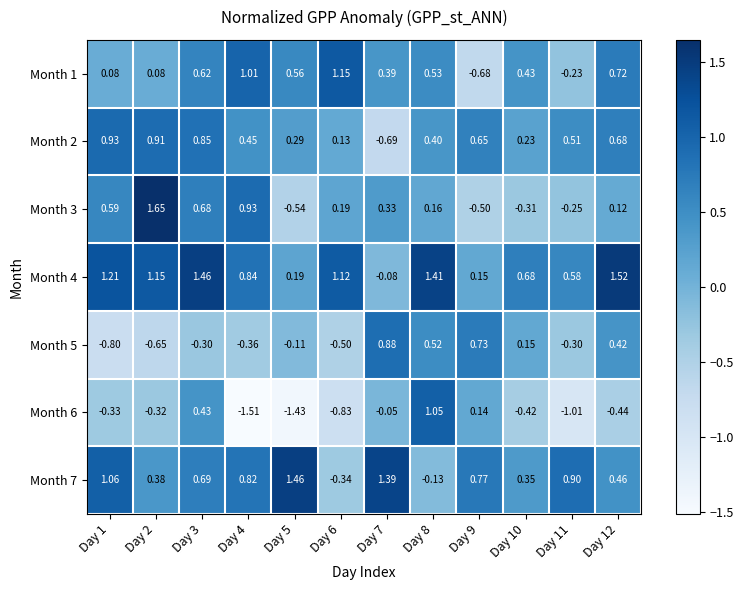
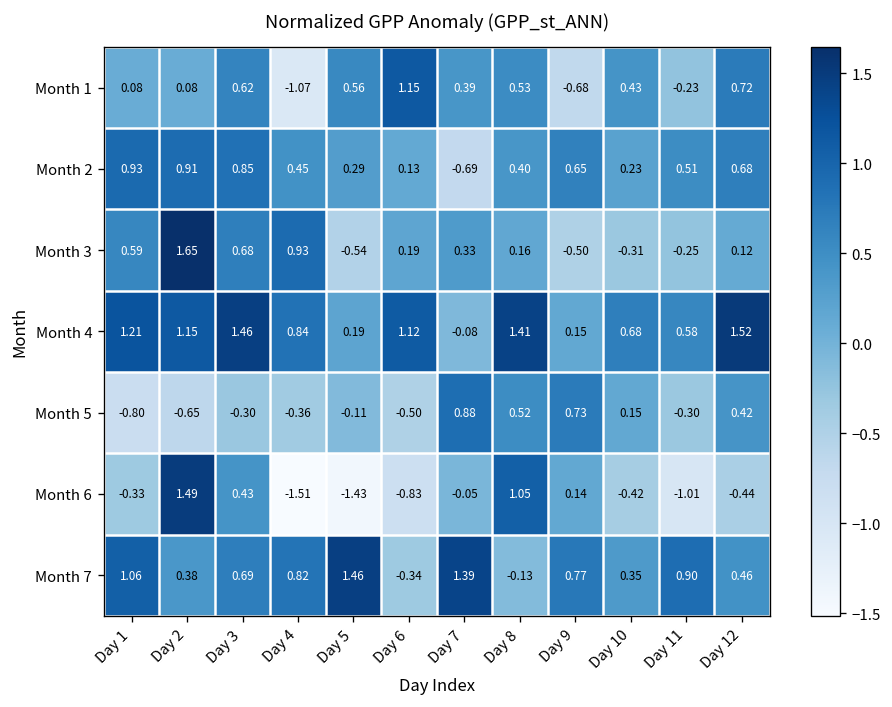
  {
    "Month 1": {
      "Day 1": 0.08,
      "Day 2": 0.08,
      "Day 3": 0.62,
-     "Day 4": 1.01,
+     "Day 4": -1.07,
      "Day 5": 0.56,
      "Day 6": 1.15,
      "Day 7": 0.39,
      "Day 8": 0.53,
      "Day 9": -0.68,
      "Day 10": 0.43,
      "Day 11": -0.23,
      "Day 12": 0.72
    },
    "Month 2": {
      "Day 1": 0.93,
      "Day 2": 0.91,
      "Day 3": 0.85,
      "Day 4": 0.45,
      "Day 5": 0.29,
      "Day 6": 0.13,
      "Day 7": -0.69,
      "Day 8": 0.40,
      "Day 9": 0.65,
      "Day 10": 0.23,
      "Day 11": 0.51,
      "Day 12": 0.68
    },
    "Month 3": {
      "Day 1": 0.59,
      "Day 2": 1.65,
      "Day 3": 0.68,
      "Day 4": 0.93,
      "Day 5": -0.54,
      "Day 6": 0.19,
      "Day 7": 0.33,
      "Day 8": 0.16,
      "Day 9": -0.50,
      "Day 10": -0.31,
      "Day 11": -0.25,
      "Day 12": 0.12
    },
    "Month 4": {
      "Day 1": 1.21,
      "Day 2": 1.15,
      "Day 3": 1.46,
      "Day 4": 0.84,
      "Day 5": 0.19,
      "Day 6": 1.12,
      "Day 7": -0.08,
      "Day 8": 1.41,
      "Day 9": 0.15,
      "Day 10": 0.68,
      "Day 11": 0.58,
      "Day 12": 1.52
    },
    "Month 5": {
      "Day 1": -0.80,
      "Day 2": -0.65,
      "Day 3": -0.30,
      "Day 4": -0.36,
      "Day 5": -0.11,
      "Day 6": -0.50,
      "Day 7": 0.88,
      "Day 8": 0.52,
      "Day 9": 0.73,
      "Day 10": 0.15,
      "Day 11": -0.30,
      "Day 12": 0.42
    },
    "Month 6": {
      "Day 1": -0.33,
-     "Day 2": -0.32,
+     "Day 2": 1.49,
      "Day 3": 0.43,
      "Day 4": -1.51,
      "Day 5": -1.43,
      "Day 6": -0.83,
      "Day 7": -0.05,
      "Day 8": 1.05,
      "Day 9": 0.14,
      "Day 10": -0.42,
      "Day 11": -1.01,
      "Day 12": -0.44
    },
    "Month 7": {
      "Day 1": 1.06,
      "Day 2": 0.38,
      "Day 3": 0.69,
      "Day 4": 0.82,
      "Day 5": 1.46,
      "Day 6": -0.34,
      "Day 7": 1.39,
      "Day 8": -0.13,
      "Day 9": 0.77,
      "Day 10": 0.35,
      "Day 11": 0.90,
      "Day 12": 0.46
    }
  }
